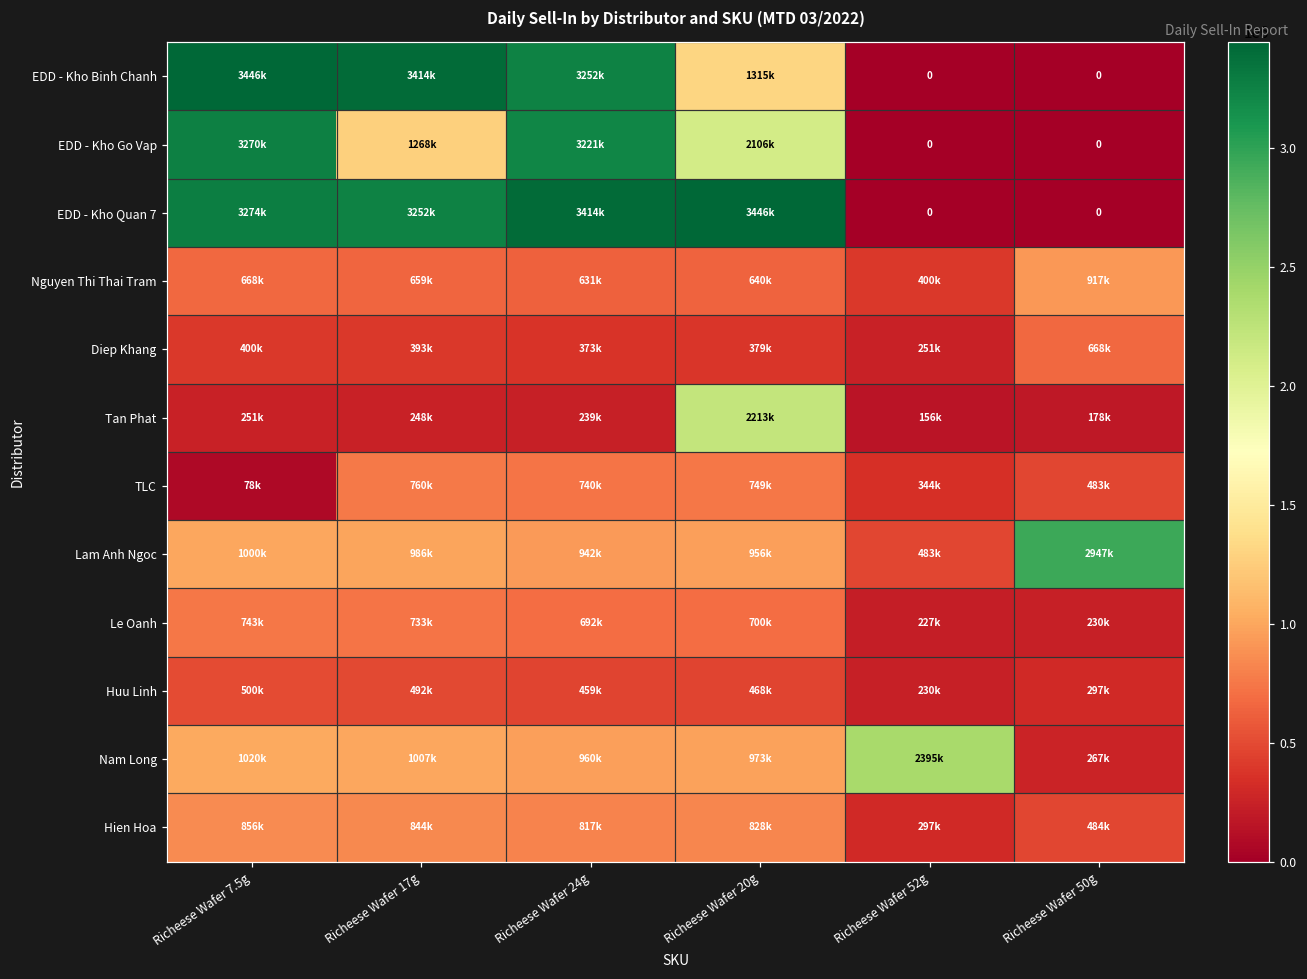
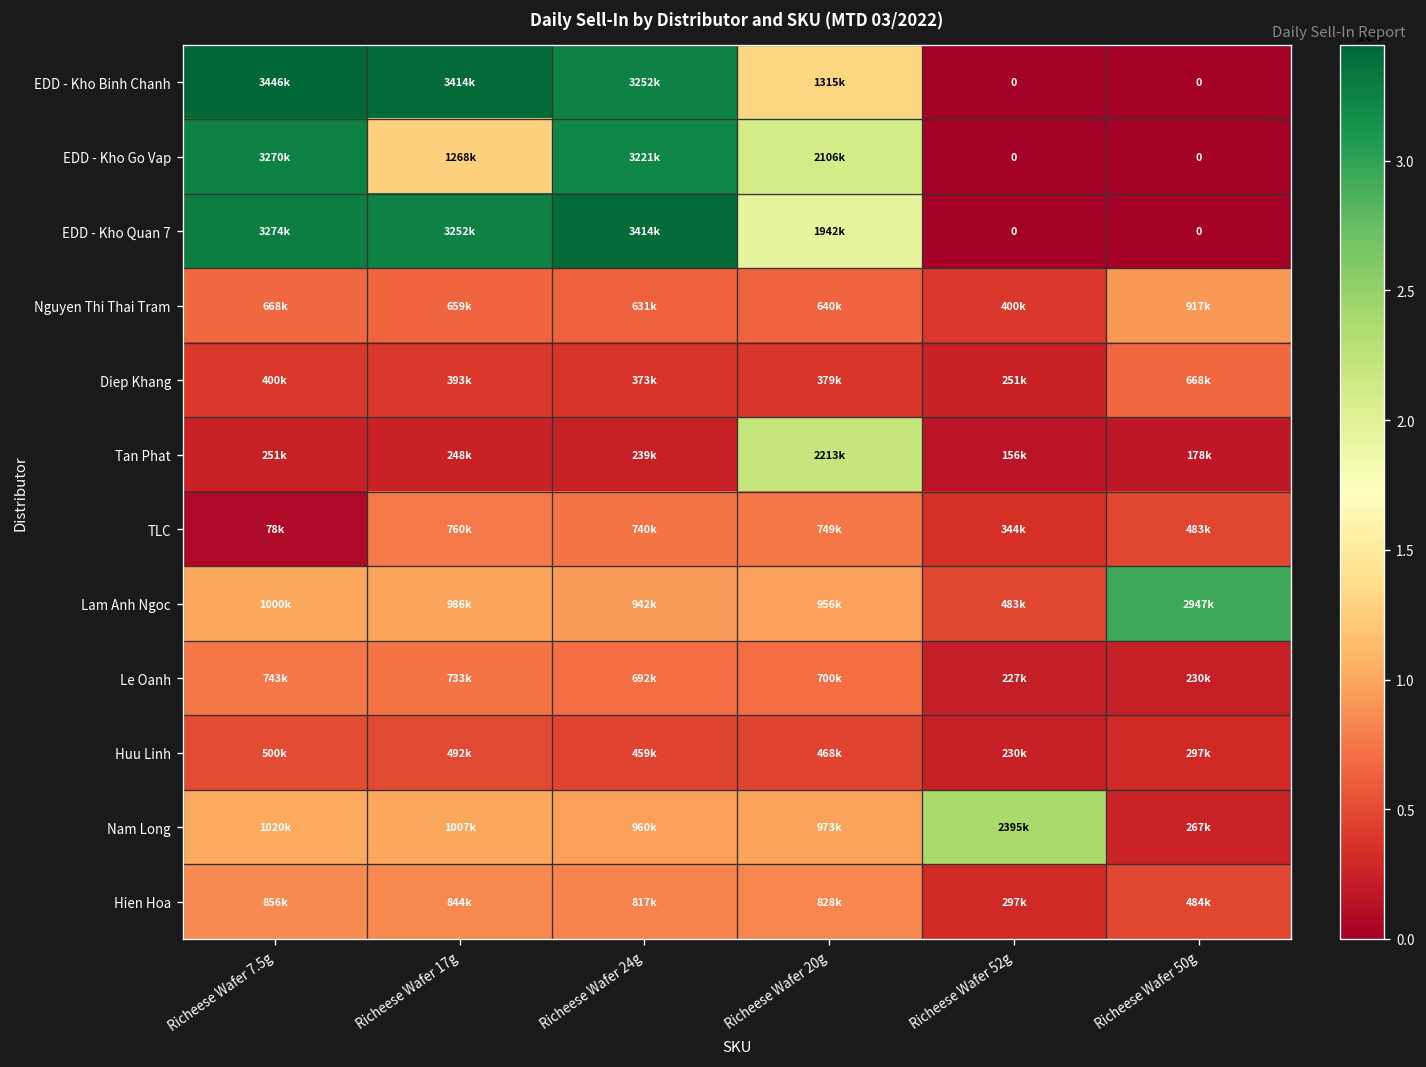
  {
    "EDD - Kho Binh Chanh": {
      "Richeese Wafer 7.5g": "3446k",
      "Richeese Wafer 17g": "3414k",
      "Richeese Wafer 24g": "3252k",
      "Richeese Wafer 20g": "1315k",
      "Richeese Wafer 52g": "0",
      "Richeese Wafer 50g": "0"
    },
    "EDD - Kho Go Vap": {
      "Richeese Wafer 7.5g": "3270k",
      "Richeese Wafer 17g": "1268k",
      "Richeese Wafer 24g": "3221k",
      "Richeese Wafer 20g": "2106k",
      "Richeese Wafer 52g": "0",
      "Richeese Wafer 50g": "0"
    },
    "EDD - Kho Quan 7": {
      "Richeese Wafer 7.5g": "3274k",
      "Richeese Wafer 17g": "3252k",
      "Richeese Wafer 24g": "3414k",
-     "Richeese Wafer 20g": "3446k",
+     "Richeese Wafer 20g": "1942k",
      "Richeese Wafer 52g": "0",
      "Richeese Wafer 50g": "0"
    },
    "Nguyen Thi Thai Tram": {
      "Richeese Wafer 7.5g": "668k",
      "Richeese Wafer 17g": "659k",
      "Richeese Wafer 24g": "631k",
      "Richeese Wafer 20g": "640k",
      "Richeese Wafer 52g": "400k",
      "Richeese Wafer 50g": "917k"
    },
    "Diep Khang": {
      "Richeese Wafer 7.5g": "400k",
      "Richeese Wafer 17g": "393k",
      "Richeese Wafer 24g": "373k",
      "Richeese Wafer 20g": "379k",
      "Richeese Wafer 52g": "251k",
      "Richeese Wafer 50g": "668k"
    },
    "Tan Phat": {
      "Richeese Wafer 7.5g": "251k",
      "Richeese Wafer 17g": "248k",
      "Richeese Wafer 24g": "239k",
      "Richeese Wafer 20g": "2213k",
      "Richeese Wafer 52g": "156k",
      "Richeese Wafer 50g": "178k"
    },
    "TLC": {
      "Richeese Wafer 7.5g": "78k",
      "Richeese Wafer 17g": "760k",
      "Richeese Wafer 24g": "740k",
      "Richeese Wafer 20g": "749k",
      "Richeese Wafer 52g": "344k",
      "Richeese Wafer 50g": "483k"
    },
    "Lam Anh Ngoc": {
      "Richeese Wafer 7.5g": "1000k",
      "Richeese Wafer 17g": "986k",
      "Richeese Wafer 24g": "942k",
      "Richeese Wafer 20g": "956k",
      "Richeese Wafer 52g": "483k",
      "Richeese Wafer 50g": "2947k"
    },
    "Le Oanh": {
      "Richeese Wafer 7.5g": "743k",
      "Richeese Wafer 17g": "733k",
      "Richeese Wafer 24g": "692k",
      "Richeese Wafer 20g": "700k",
      "Richeese Wafer 52g": "227k",
      "Richeese Wafer 50g": "230k"
    },
    "Huu Linh": {
      "Richeese Wafer 7.5g": "500k",
      "Richeese Wafer 17g": "492k",
      "Richeese Wafer 24g": "459k",
      "Richeese Wafer 20g": "468k",
      "Richeese Wafer 52g": "230k",
      "Richeese Wafer 50g": "297k"
    },
    "Nam Long": {
      "Richeese Wafer 7.5g": "1020k",
      "Richeese Wafer 17g": "1007k",
      "Richeese Wafer 24g": "960k",
      "Richeese Wafer 20g": "973k",
      "Richeese Wafer 52g": "2395k",
      "Richeese Wafer 50g": "267k"
    },
    "Hien Hoa": {
      "Richeese Wafer 7.5g": "856k",
      "Richeese Wafer 17g": "844k",
      "Richeese Wafer 24g": "817k",
      "Richeese Wafer 20g": "828k",
      "Richeese Wafer 52g": "297k",
      "Richeese Wafer 50g": "484k"
    }
  }
